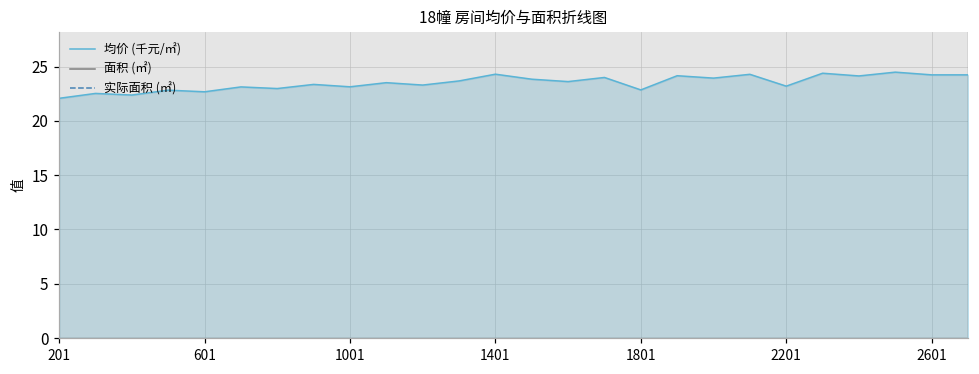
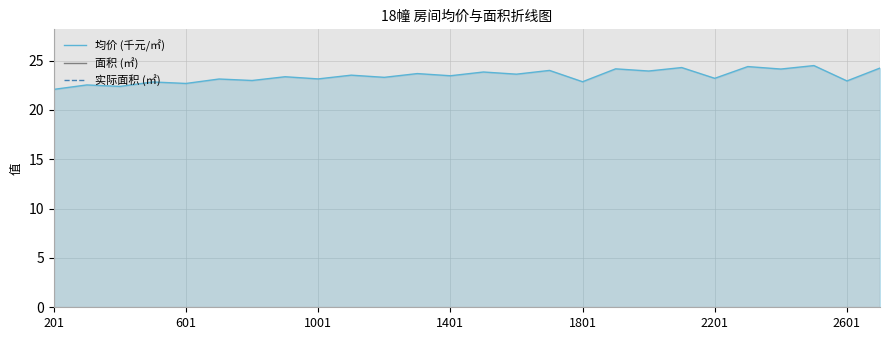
  {
    "均价 (千元/㎡)": {
      "201": 22,
      "601": 23,
      "1001": 23,
-     "1401": 24,
+     "1401": 23,
      "1801": 23,
      "2201": 23,
-     "2601": 24
+     "2601": 23
    }
  }
